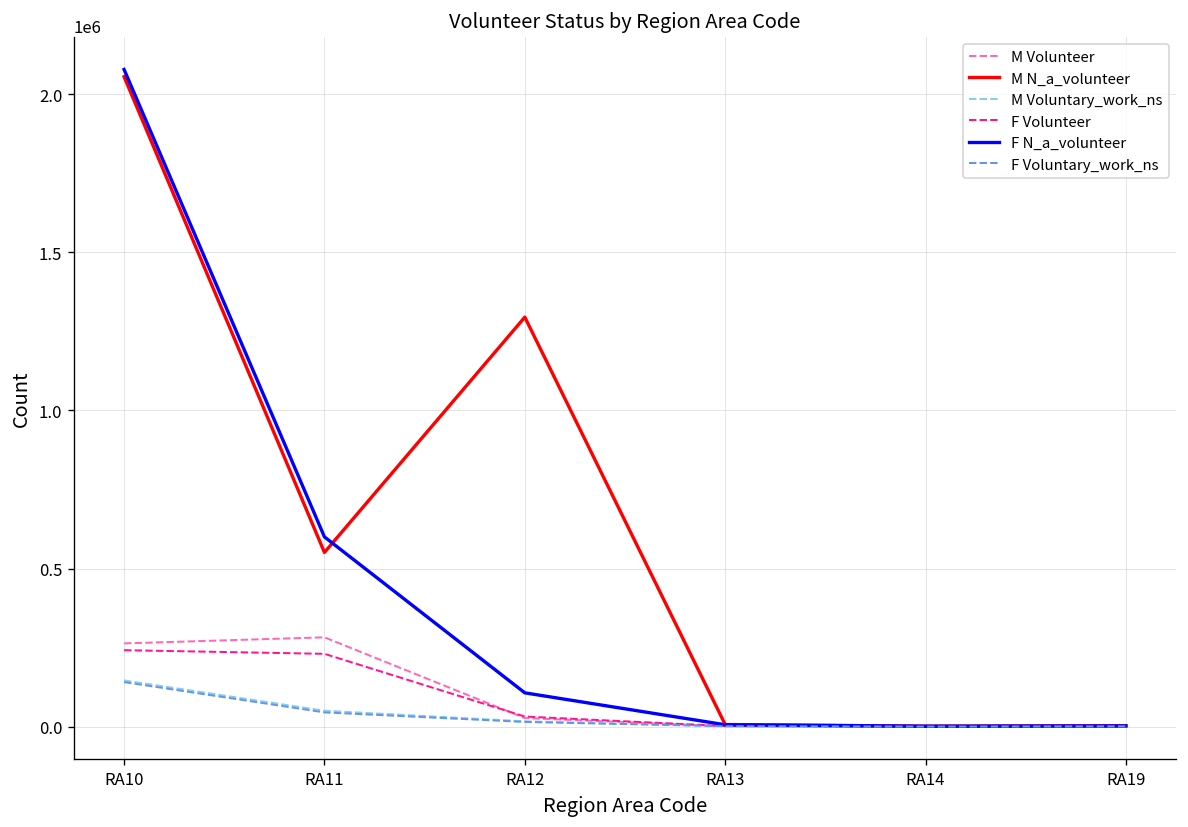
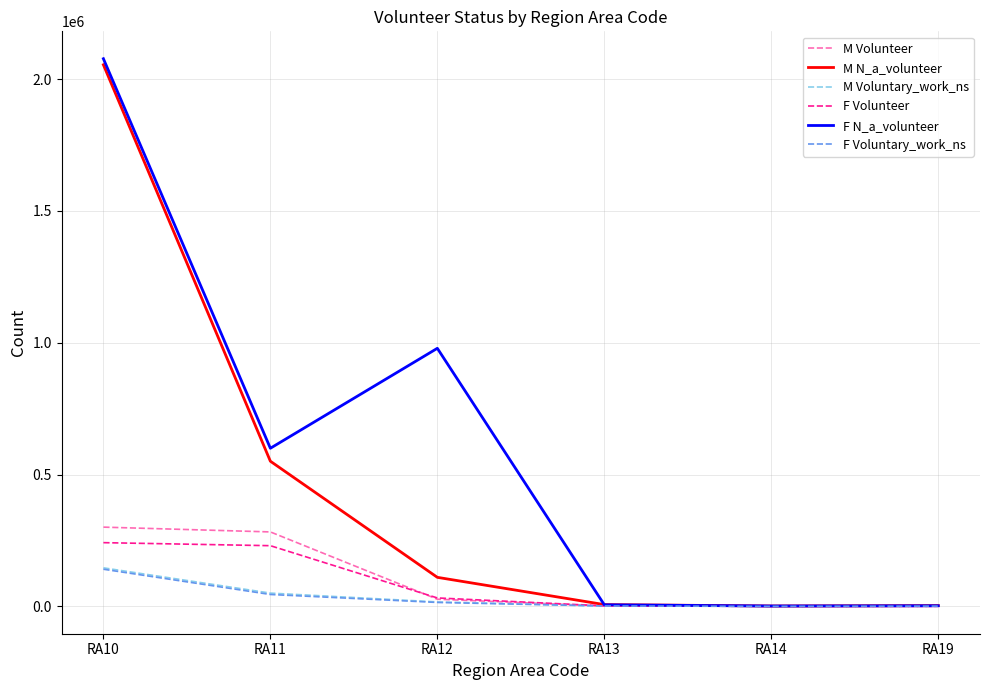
  {
    "M Volunteer": {
-     "RA10": 260000,
+     "RA10": 300000,
      "RA11": 280000
    },
    "M N_a_volunteer": {
      "RA10": 2050000,
      "RA11": 550000,
-     "RA12": 1290000
+     "RA12": 110000
    },
    "F Volunteer": {
      "RA10": 240000,
      "RA11": 230000
    },
    "F N_a_volunteer": {
      "RA10": 2080000,
      "RA11": 600000,
-     "RA12": 110000
+     "RA12": 980000
    }
  }
